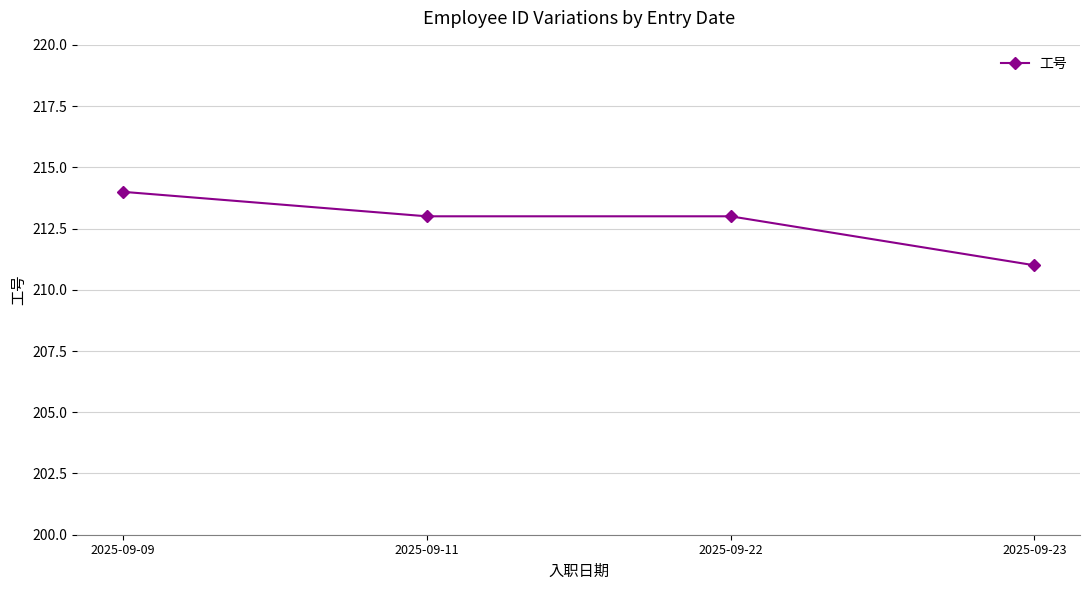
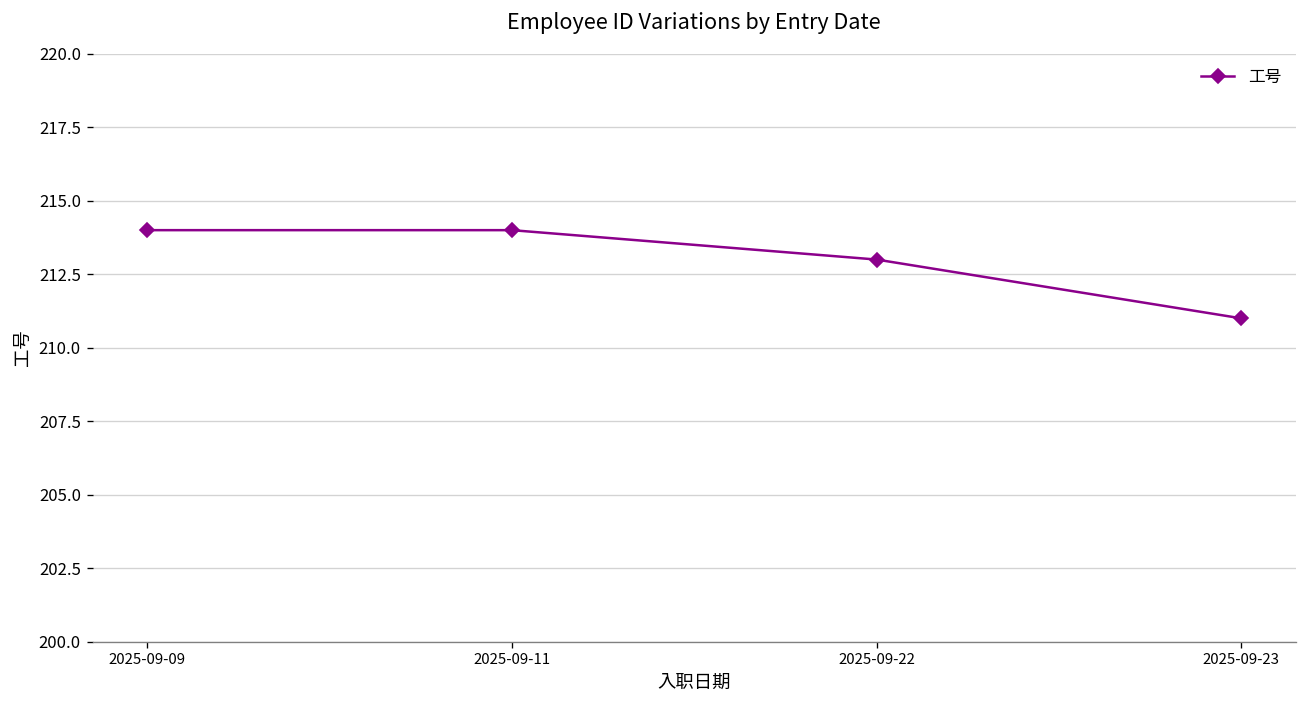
  {
    "2025-09-09": 214,
-   "2025-09-11": 213,
+   "2025-09-11": 214,
    "2025-09-22": 213,
    "2025-09-23": 211
  }
